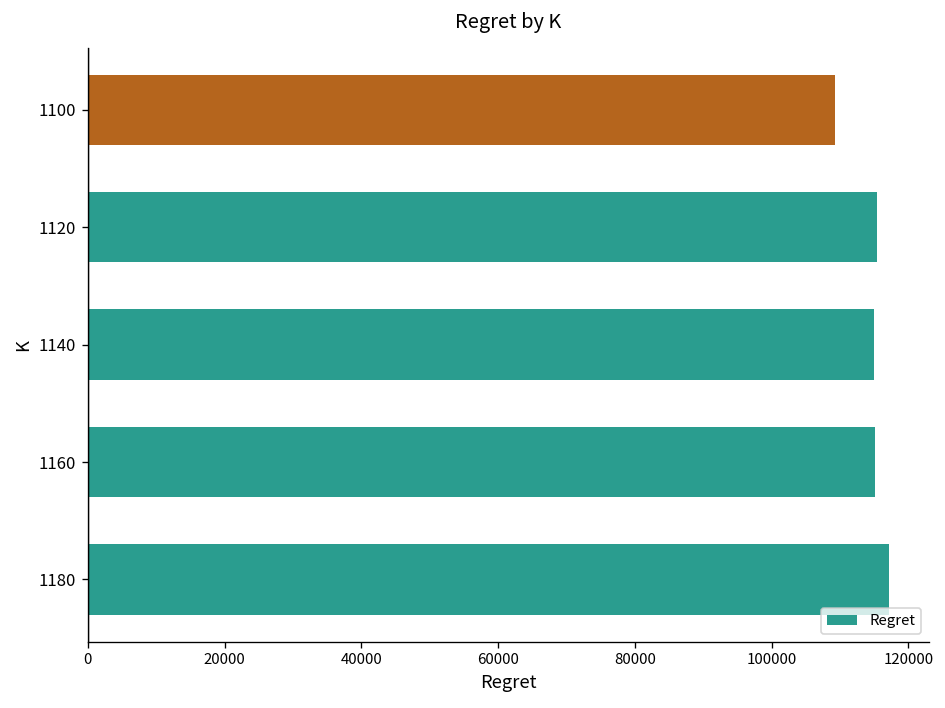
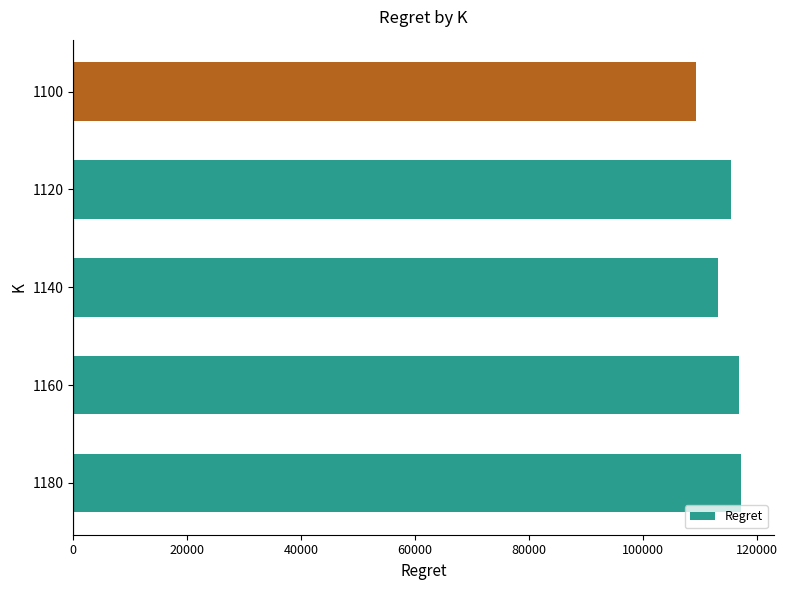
  {
    "1100": 109000,
    "1120": 115000,
-   "1140": 115000,
-   "1160": 115000,
+   "1140": 113000,
+   "1160": 117000,
    "1180": 117000
  }
